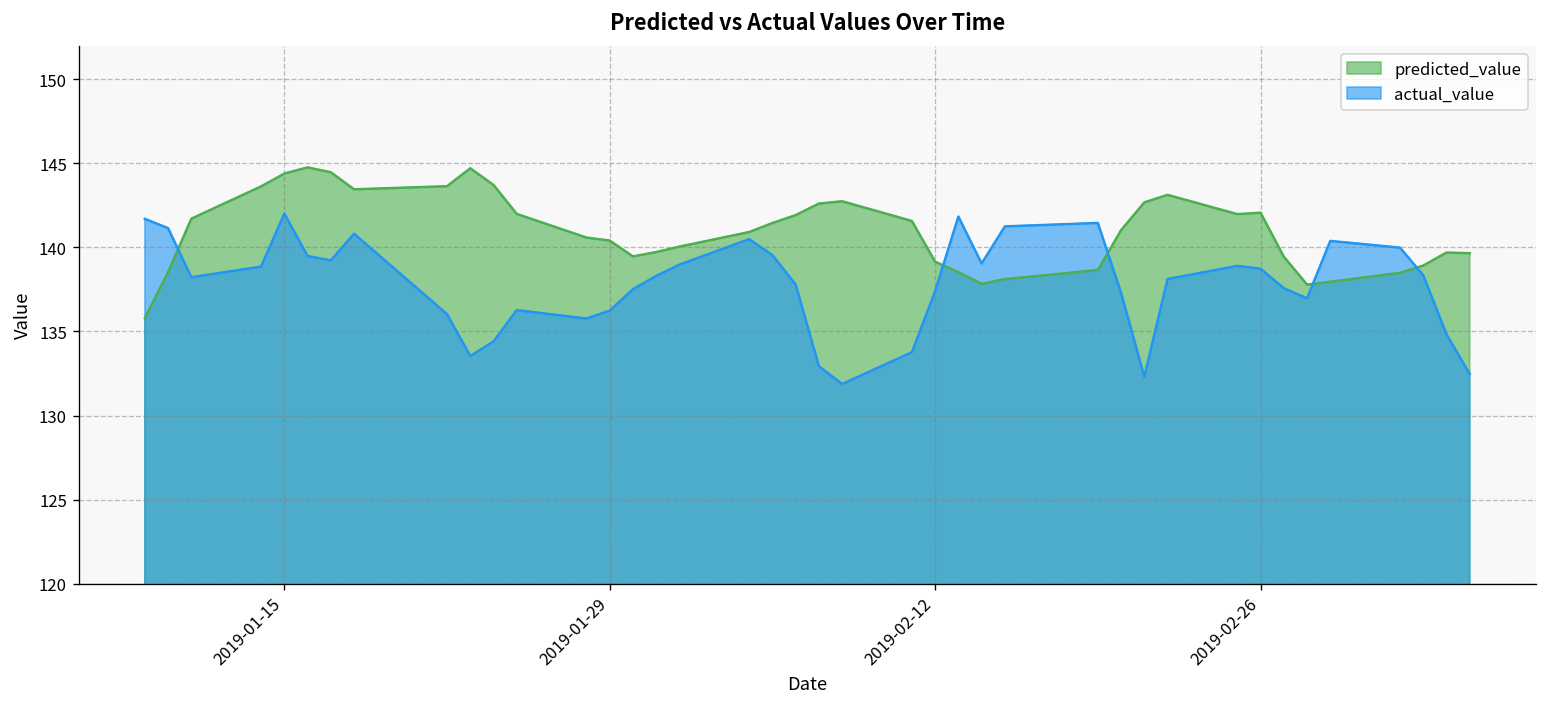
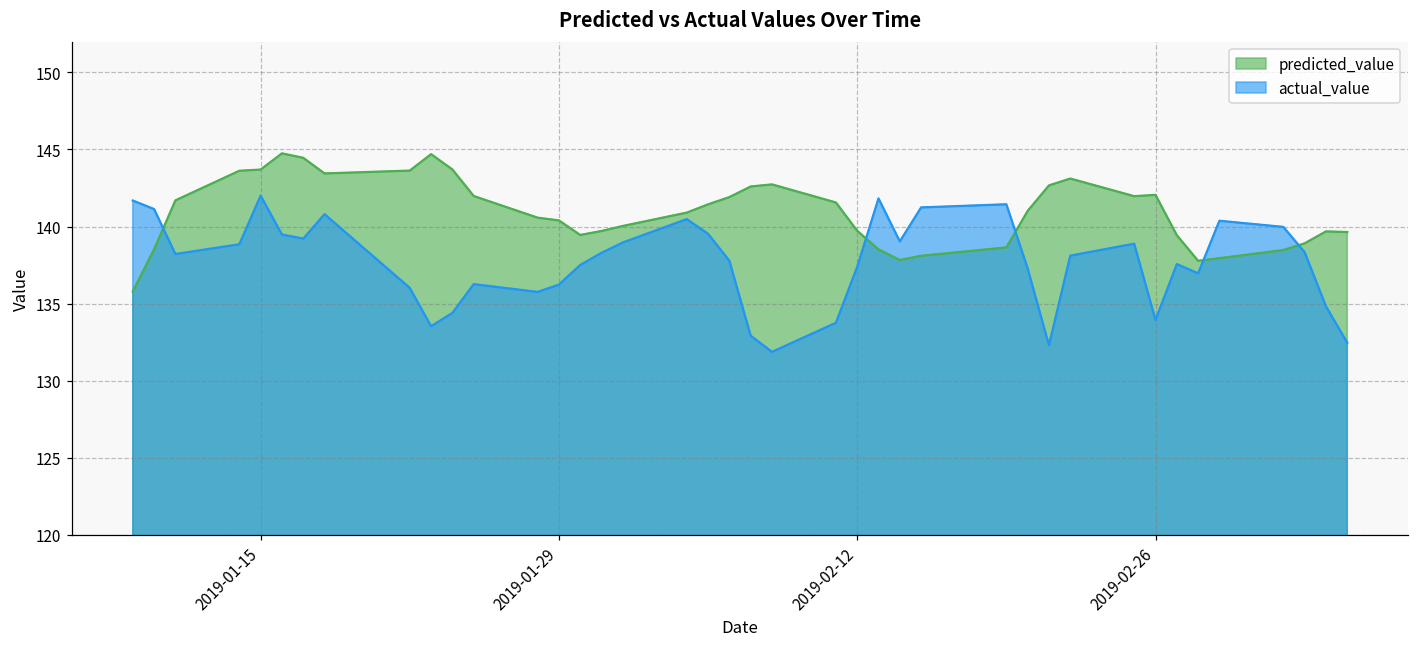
  {
    "predicted_value": {
-     "2019-01-15": 144.4,
+     "2019-01-15": 143.7,
      "2019-01-29": 140.4,
-     "2019-02-12": 139.1,
+     "2019-02-12": 139.7,
      "2019-02-26": 142.1
    },
    "actual_value": {
      "2019-01-15": 142.0,
      "2019-01-29": 136.2,
      "2019-02-12": 137.4,
-     "2019-02-26": 138.7
+     "2019-02-26": 133.9
    }
  }
